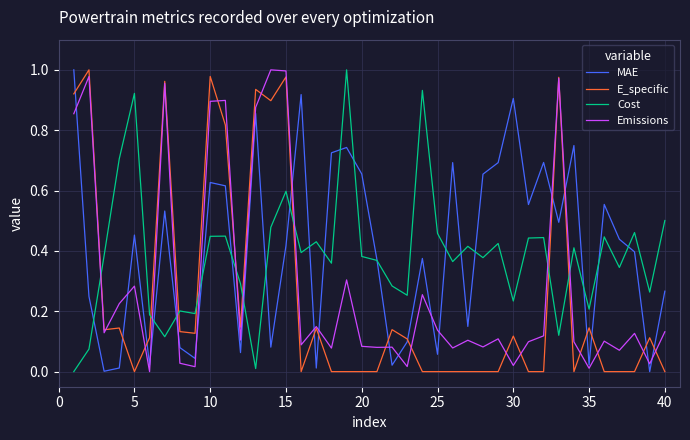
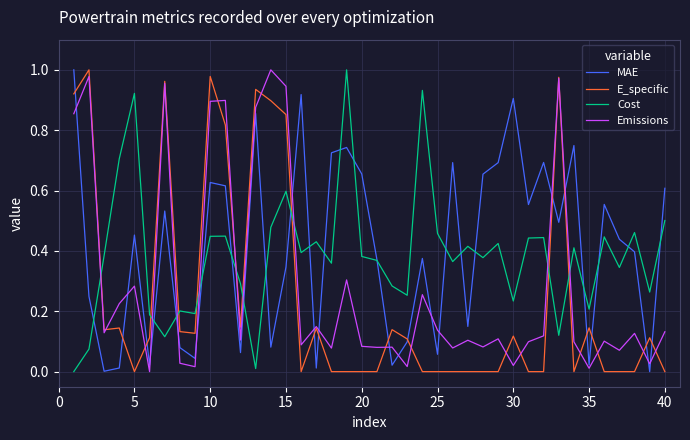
  {
    "MAE": {
      "5": 0.45,
      "10": 0.63,
-     "15": 0.42,
+     "15": 0.35,
      "20": 0.65,
      "25": 0.06,
      "30": 0.91,
      "35": 0.02,
-     "40": 0.27
+     "40": 0.61
    },
    "E_specific": {
      "5": 0.00,
      "10": 0.98,
-     "15": 0.98,
+     "15": 0.85,
      "20": 0.00,
      "25": 0.00,
      "30": 0.12,
      "35": 0.15,
      "40": 0.00
    },
    "Cost": {
      "5": 0.92,
      "10": 0.45,
      "15": 0.60,
      "20": 0.38,
      "25": 0.46,
      "30": 0.23,
      "35": 0.21,
      "40": 0.50
    },
    "Emissions": {
      "5": 0.28,
      "10": 0.90,
-     "15": 1.00,
+     "15": 0.95,
      "20": 0.08,
      "25": 0.14,
      "30": 0.02,
      "35": 0.01,
      "40": 0.13
    }
  }
